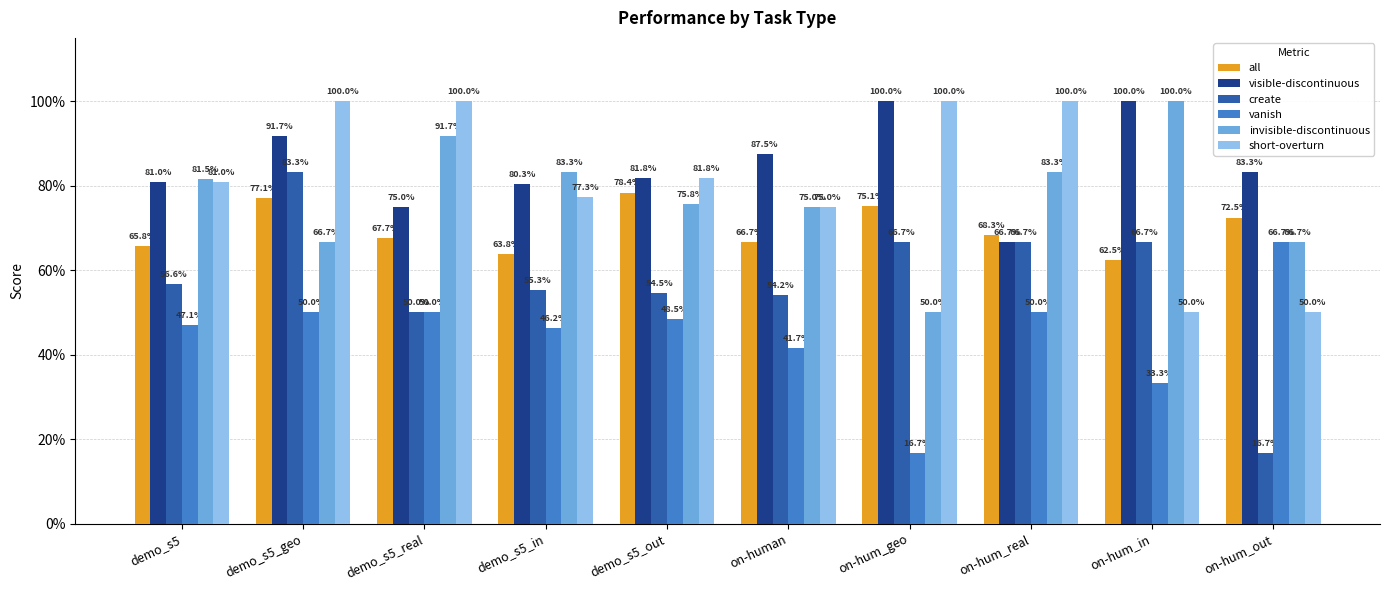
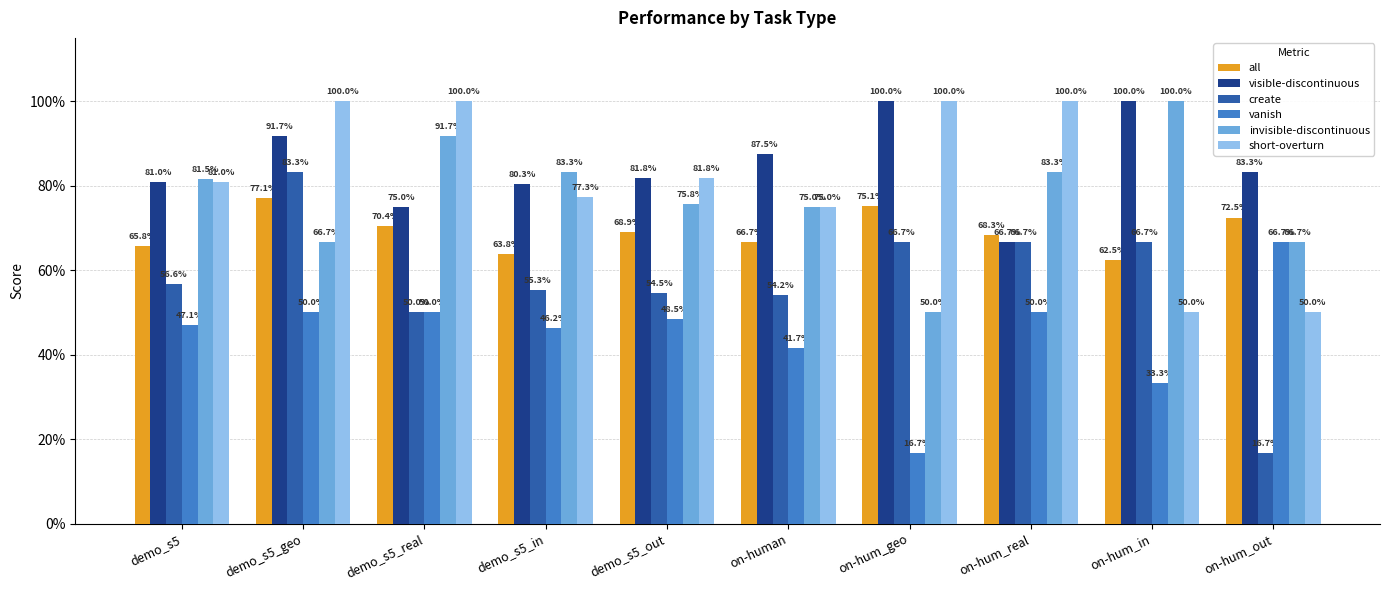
  {
    "all": {
      "demo_s5": "65.8%",
      "demo_s5_geo": "77.1%",
-     "demo_s5_real": "67.7%",
+     "demo_s5_real": "70.4%",
      "demo_s5_in": "63.8%",
-     "demo_s5_out": "78.4%",
+     "demo_s5_out": "68.9%",
      "on-human": "66.7%",
      "on-hum_geo": "75.1%",
      "on-hum_real": "68.3%",
      "on-hum_in": "62.5%",
      "on-hum_out": "72.5%"
    }
  }
